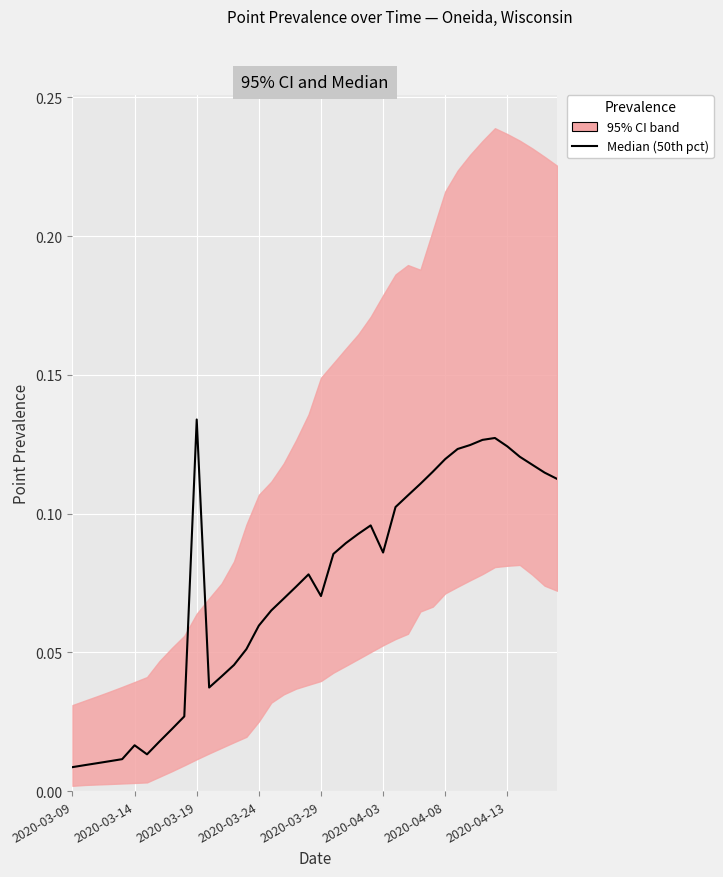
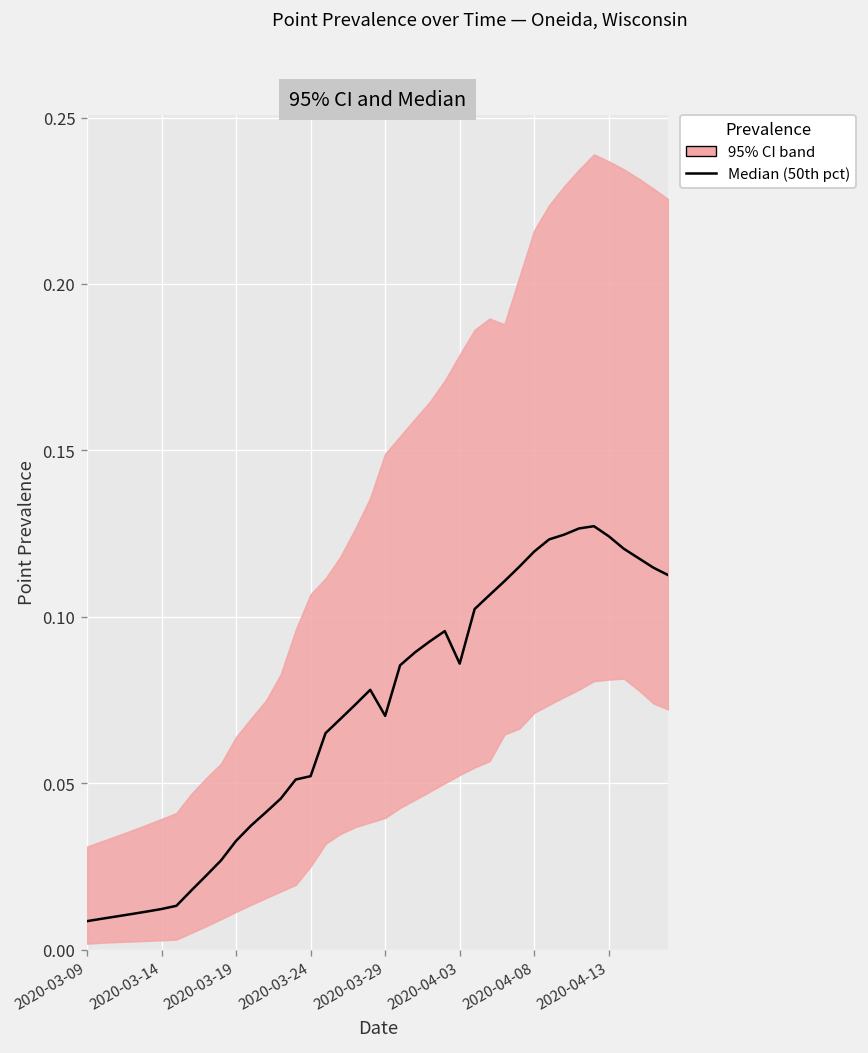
  {
    "Median (50th pct)": {
      "2020-03-09": 0.009,
-     "2020-03-14": 0.017,
-     "2020-03-19": 0.134,
-     "2020-03-24": 0.060,
+     "2020-03-14": 0.012,
+     "2020-03-19": 0.033,
+     "2020-03-24": 0.052,
      "2020-03-29": 0.070,
      "2020-04-03": 0.086,
      "2020-04-08": 0.120,
      "2020-04-13": 0.124
    }
  }
